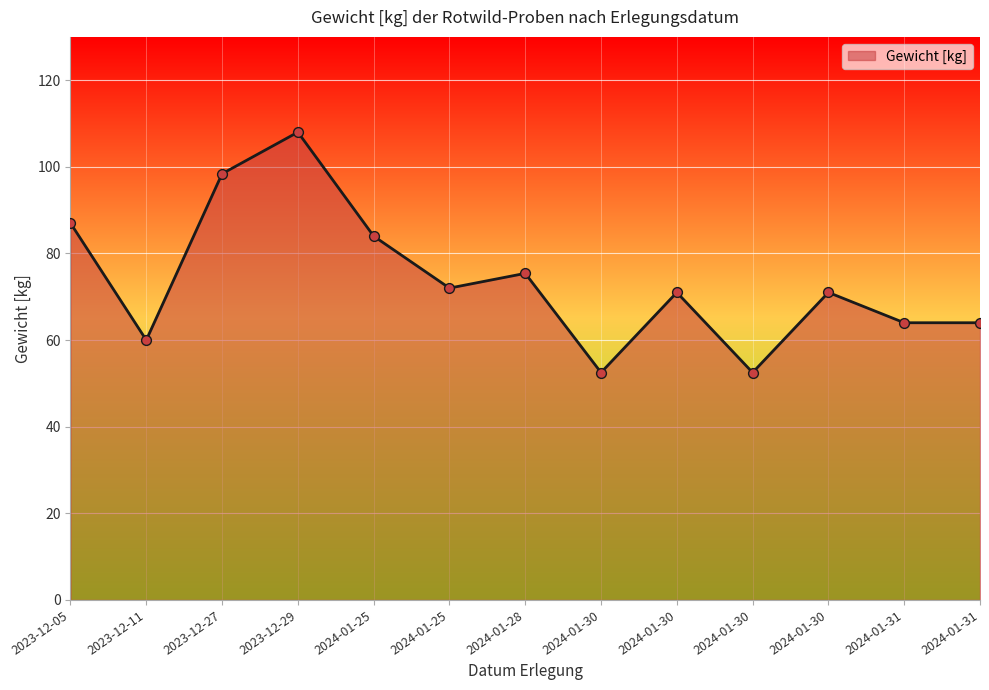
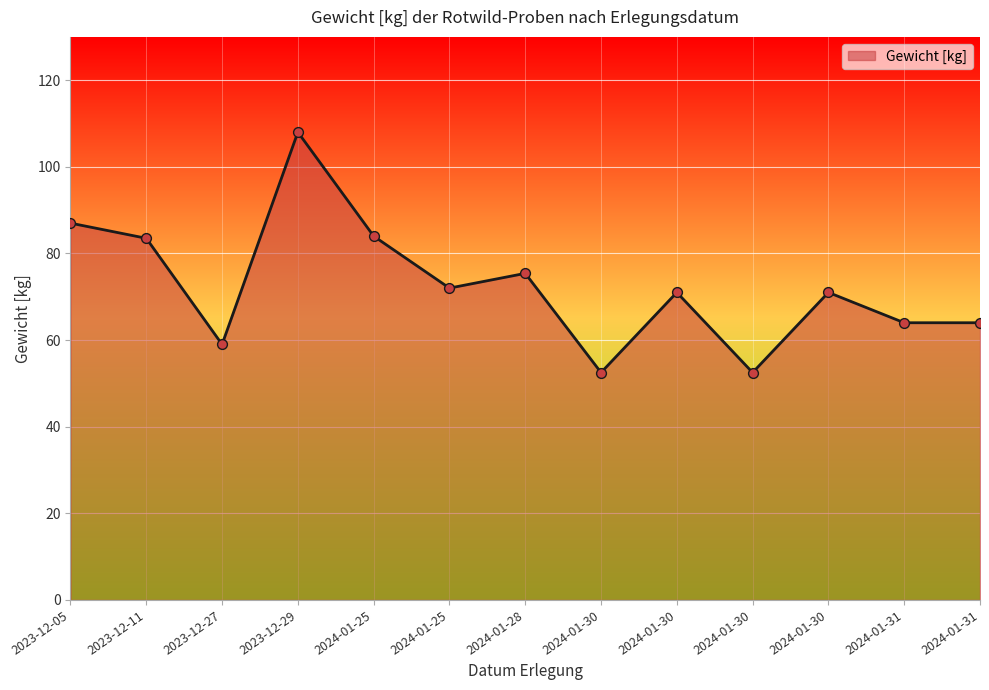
  {
    "2023-12-05": 87,
-   "2023-12-11": 60,
-   "2023-12-27": 98,
+   "2023-12-11": 84,
+   "2023-12-27": 59,
    "2023-12-29": 108,
    "2024-01-28": 75
  }
